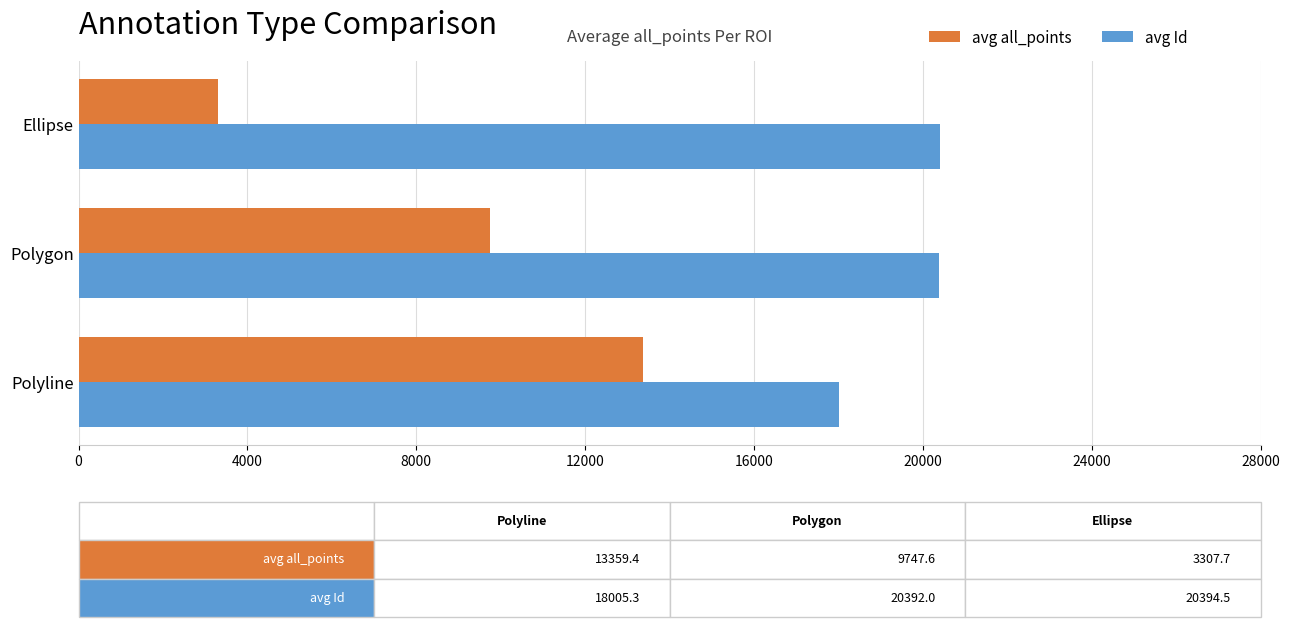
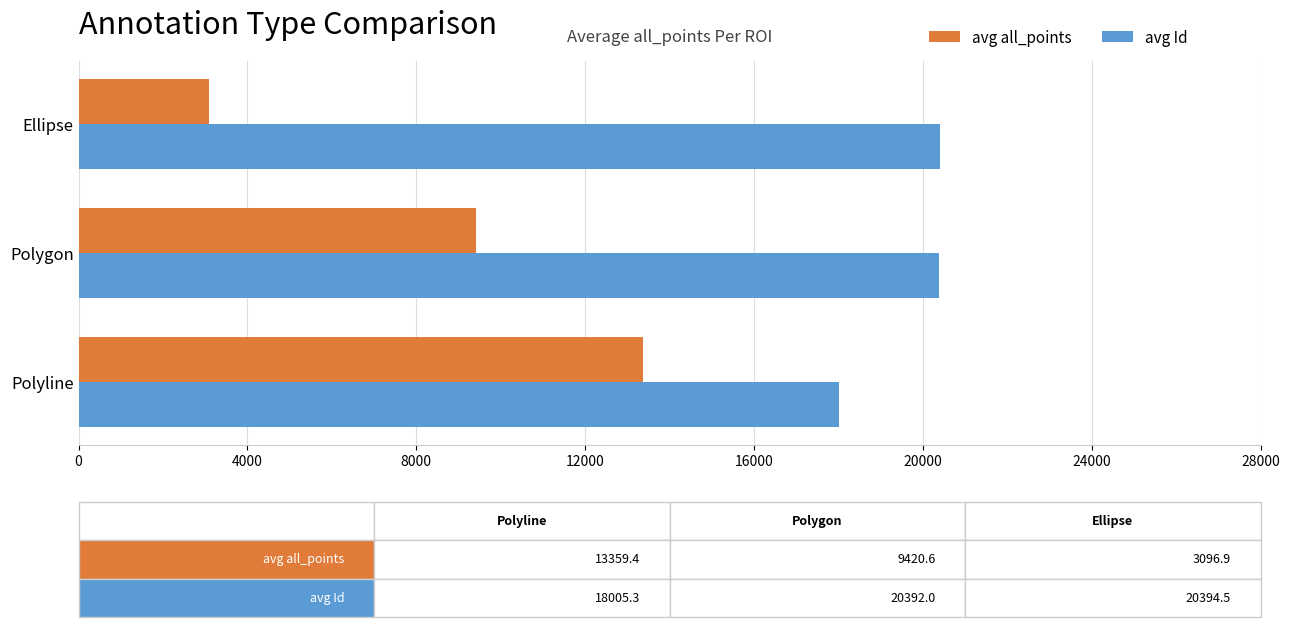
  {
    "avg all_points": {
-     "Ellipse": 3307.7,
-     "Polygon": 9747.6
+     "Ellipse": 3096.9,
+     "Polygon": 9420.6
    },
    "avg Id": {
      "Ellipse": 20400,
      "Polygon": 20400,
      "Polyline": 18000
    }
  }
